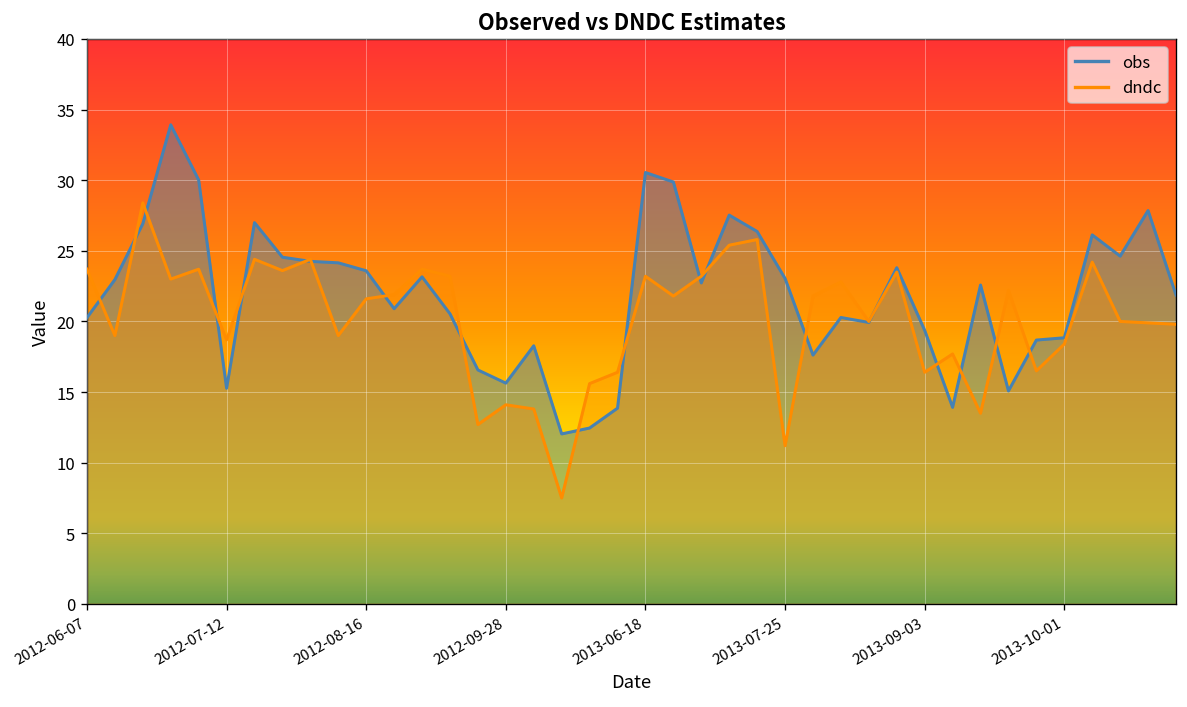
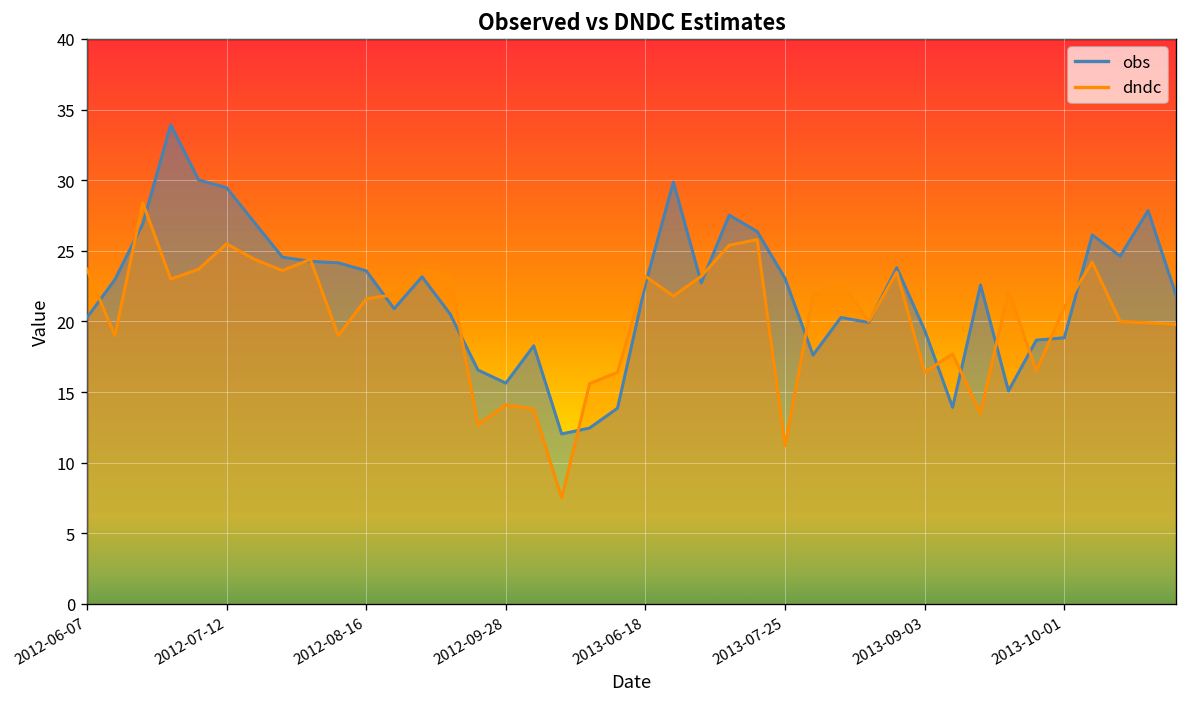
  {
    "obs": {
      "2012-06-07": 20.3,
-     "2012-07-12": 15.3,
+     "2012-07-12": 29.5,
      "2012-08-16": 23.6,
      "2012-09-28": 15.6,
-     "2013-06-18": 30.5,
+     "2013-06-18": 22.6,
      "2013-07-25": 23.0,
      "2013-09-03": 19.4,
      "2013-10-01": 18.8
    },
    "dndc": {
      "2012-06-07": 23.7,
-     "2012-07-12": 18.7,
+     "2012-07-12": 25.5,
      "2012-08-16": 21.6,
      "2012-09-28": 14.1,
      "2013-06-18": 23.2,
      "2013-07-25": 11.2,
      "2013-09-03": 16.4,
-     "2013-10-01": 18.4
+     "2013-10-01": 21.0
    }
  }
